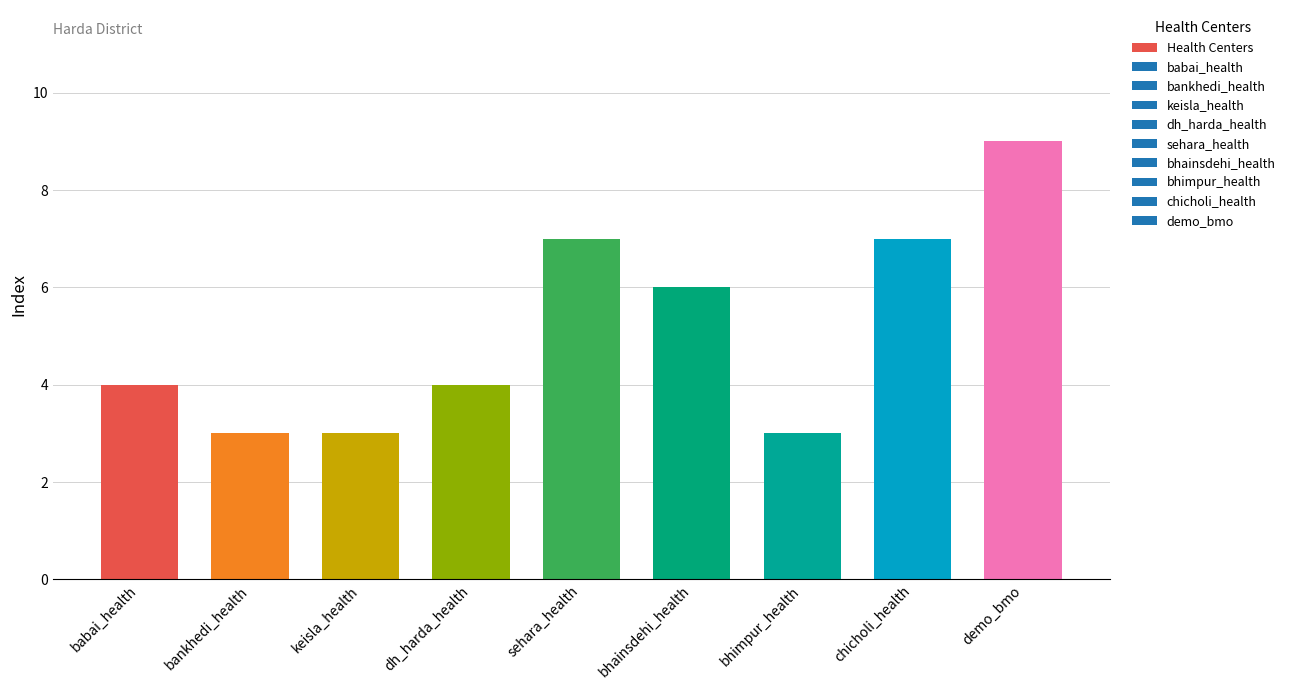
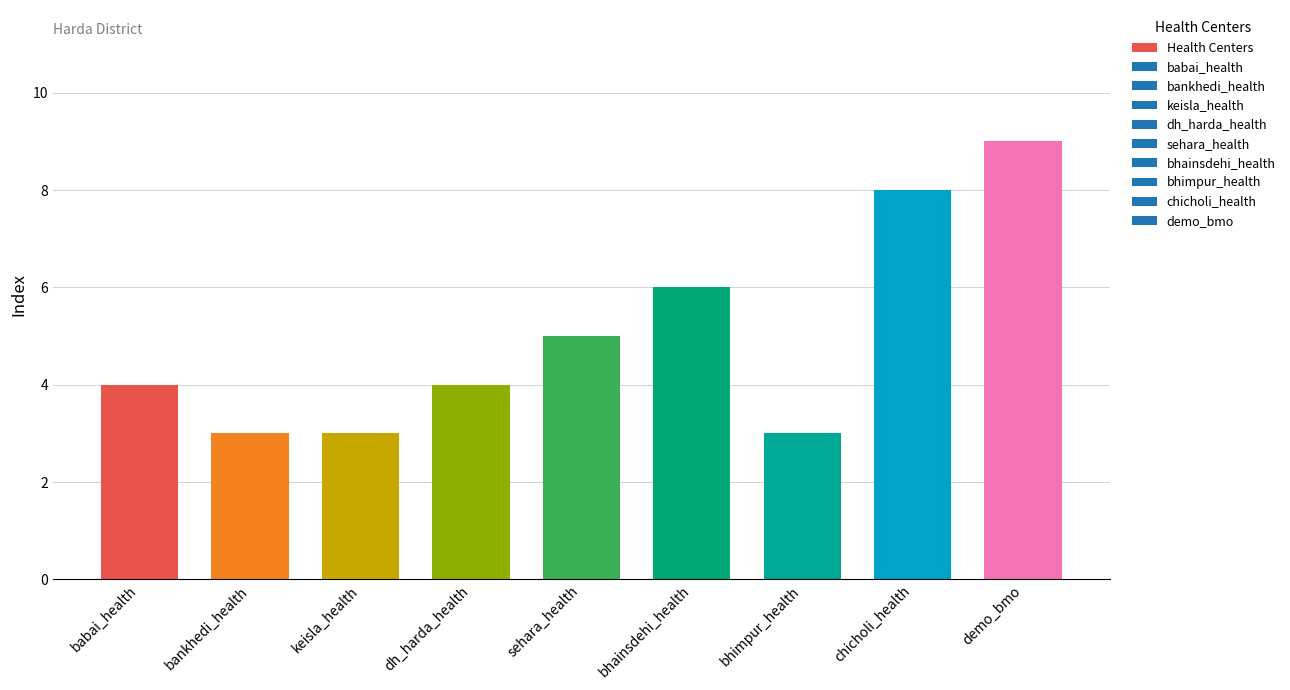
  {
    "babai_health": 4,
    "bankhedi_health": 3,
    "keisla_health": 3,
    "dh_harda_health": 4,
-   "sehara_health": 7,
+   "sehara_health": 5,
    "bhainsdehi_health": 6,
    "bhimpur_health": 3,
-   "chicholi_health": 7,
+   "chicholi_health": 8,
    "demo_bmo": 9
  }
